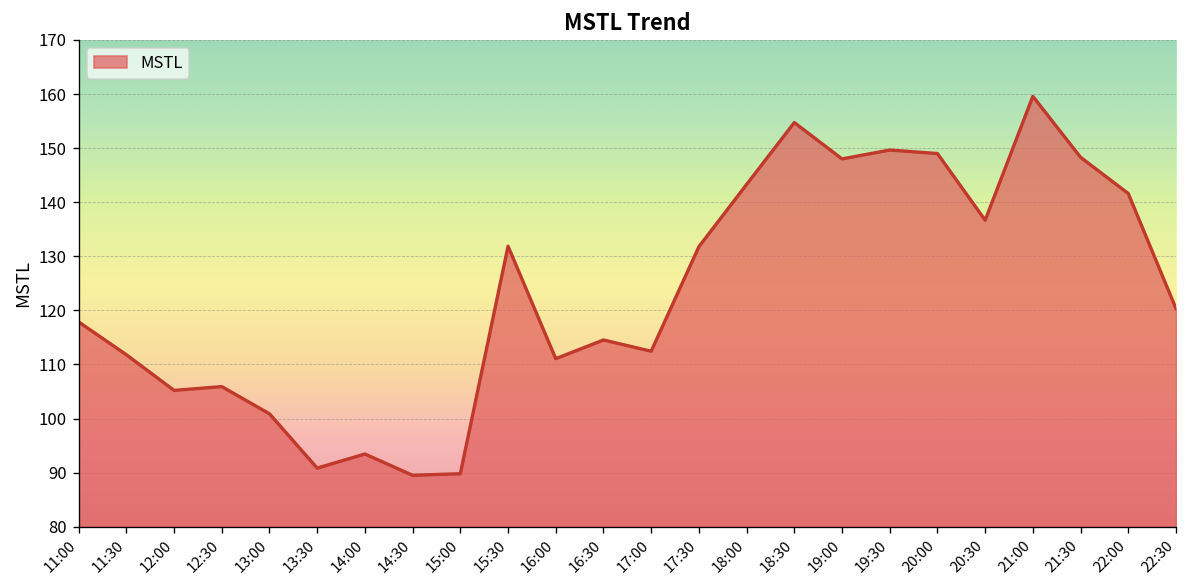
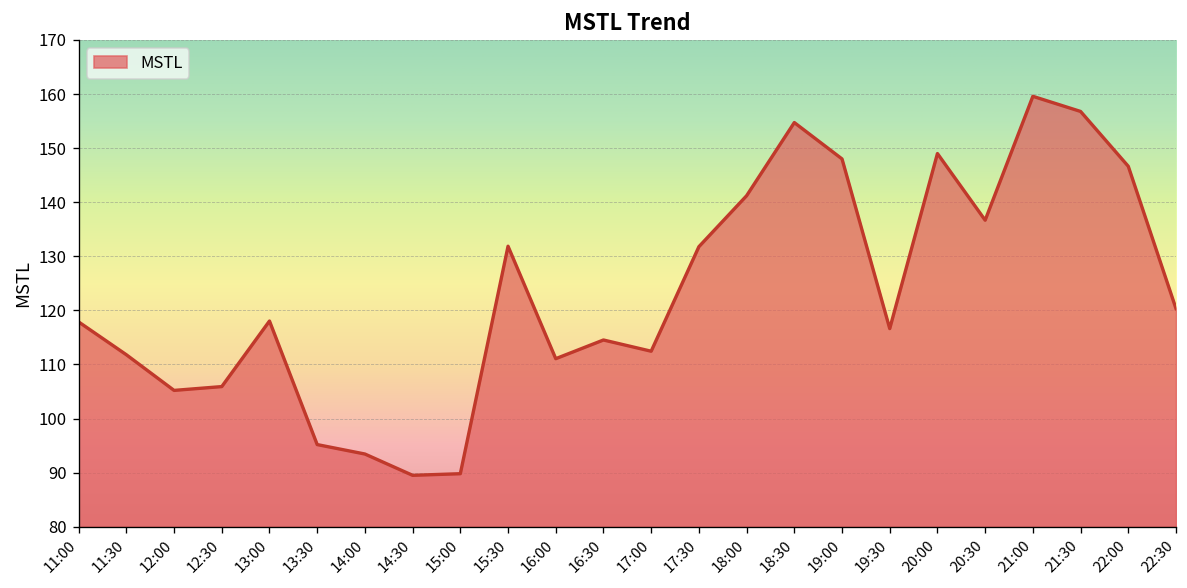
  {
    "11:00": 118,
    "11:30": 112,
    "12:00": 105,
    "12:30": 106,
-   "13:00": 101,
-   "13:30": 91,
+   "13:00": 118,
+   "13:30": 95,
    "14:00": 93,
    "14:30": 89,
    "15:00": 90,
    "15:30": 132,
    "16:00": 111,
    "16:30": 115,
    "17:00": 112,
    "17:30": 132,
-   "18:00": 143,
+   "18:00": 141,
    "18:30": 155,
    "19:00": 148,
-   "19:30": 150,
+   "19:30": 117,
    "20:00": 149,
    "20:30": 137,
    "21:00": 160,
-   "21:30": 148,
-   "22:00": 142,
+   "21:30": 157,
+   "22:00": 147,
    "22:30": 120
  }
